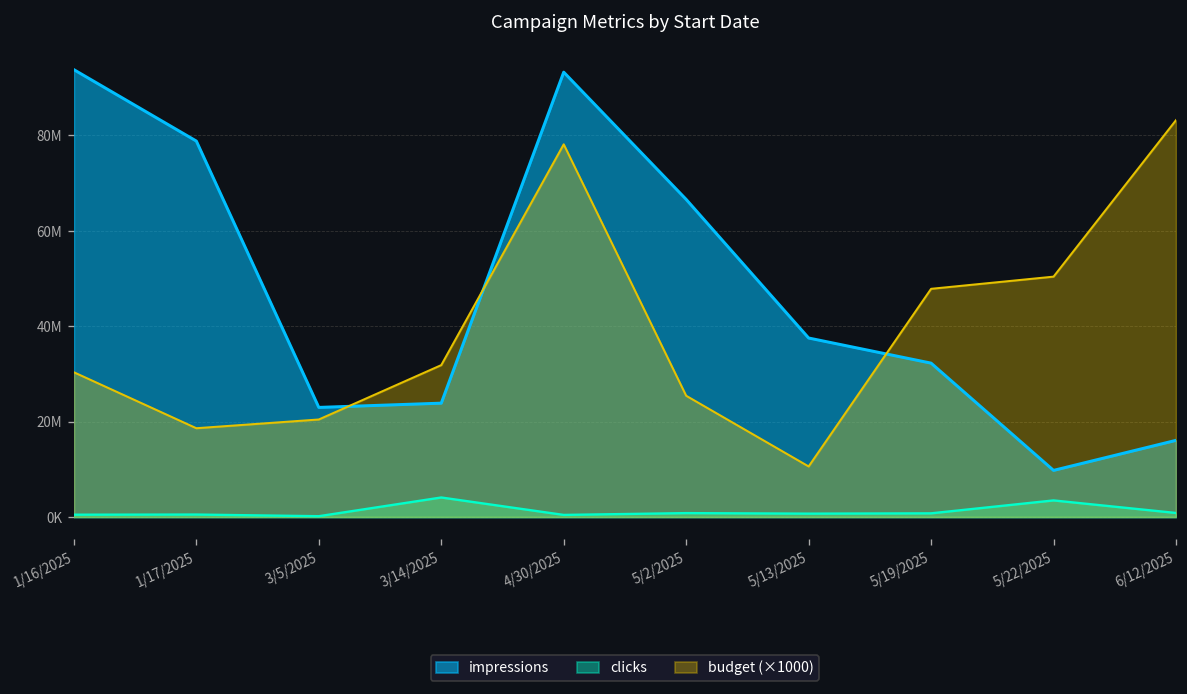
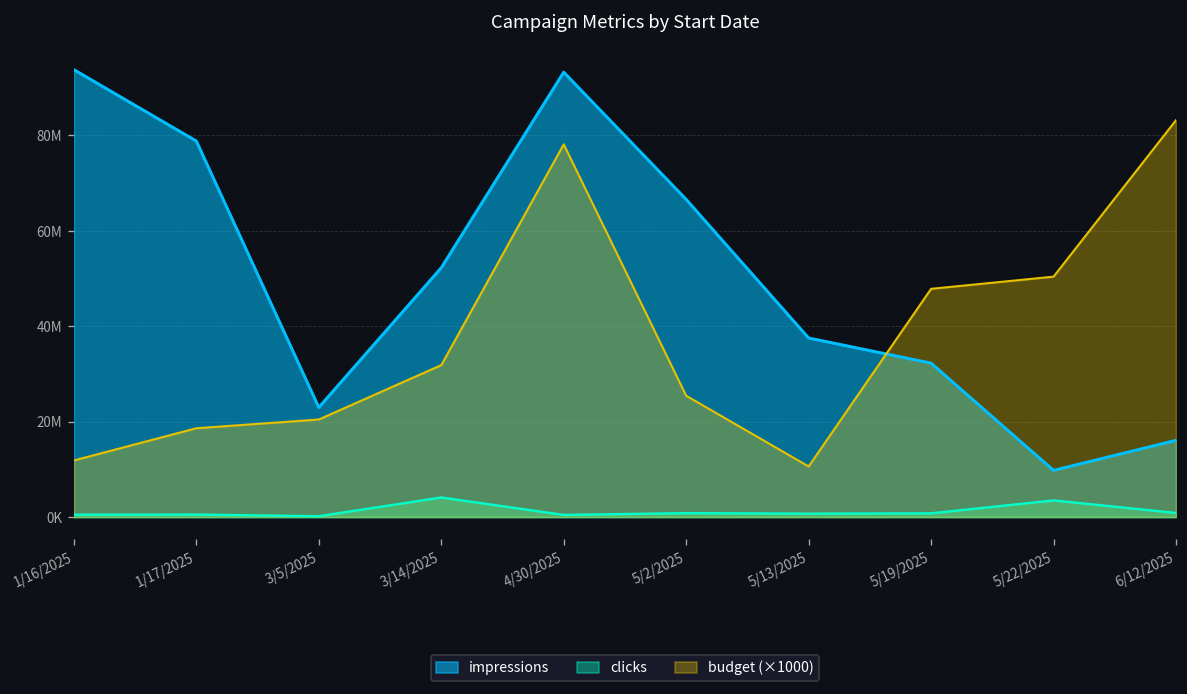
  {
    "impressions": {
      "1/16/2025": 94000000,
      "1/17/2025": 79000000,
      "3/5/2025": 23000000,
-     "3/14/2025": 24000000,
+     "3/14/2025": 52000000,
      "4/30/2025": 93000000,
      "5/2/2025": 67000000,
      "5/13/2025": 38000000,
      "5/19/2025": 32000000,
      "5/22/2025": 10000000,
      "6/12/2025": 16000000
    },
    "clicks": {
      "1/16/2025": 0,
      "1/17/2025": 1000000,
      "3/5/2025": 0,
      "3/14/2025": 4000000,
      "4/30/2025": 0,
      "5/2/2025": 1000000,
      "5/13/2025": 1000000,
      "5/19/2025": 1000000,
      "5/22/2025": 3000000,
      "6/12/2025": 1000000
    },
    "budget (×1000)": {
-     "1/16/2025": 30000000,
+     "1/16/2025": 12000000,
      "1/17/2025": 19000000,
      "3/5/2025": 20000000,
      "3/14/2025": 32000000,
      "4/30/2025": 78000000,
      "5/2/2025": 25000000,
      "5/13/2025": 11000000,
      "5/19/2025": 48000000,
      "5/22/2025": 50000000,
      "6/12/2025": 83000000
    }
  }
